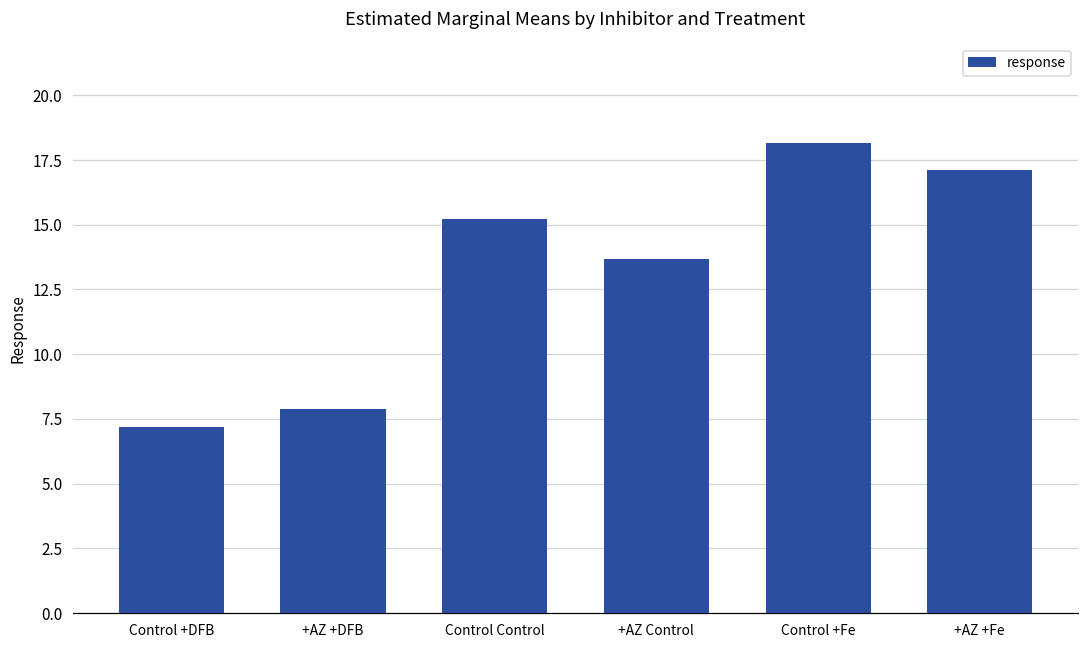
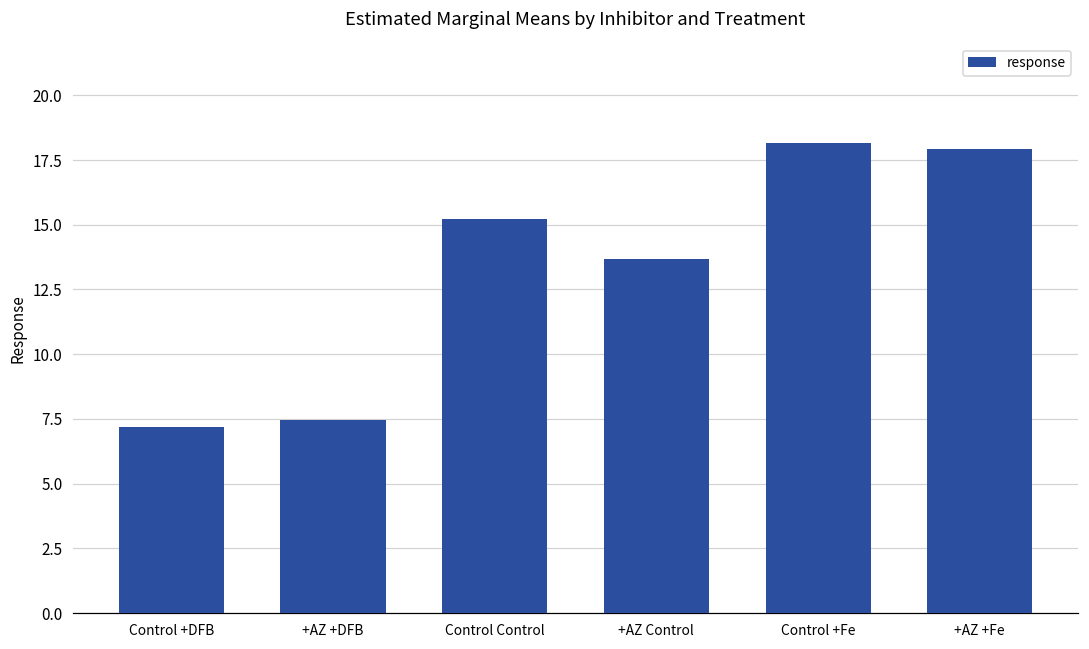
  {
    "Control +DFB": 7.2,
-   "+AZ +DFB": 7.9,
+   "+AZ +DFB": 7.5,
    "Control Control": 15.2,
    "+AZ Control": 13.7,
    "Control +Fe": 18.2,
-   "+AZ +Fe": 17.1
+   "+AZ +Fe": 17.9
  }
